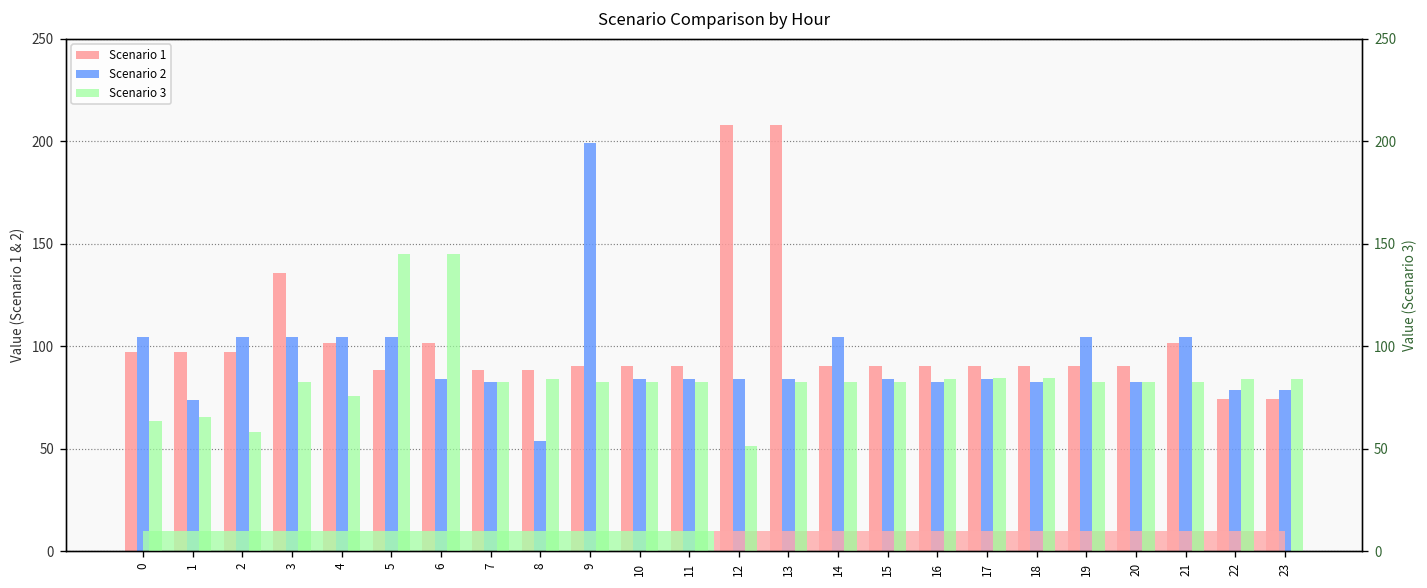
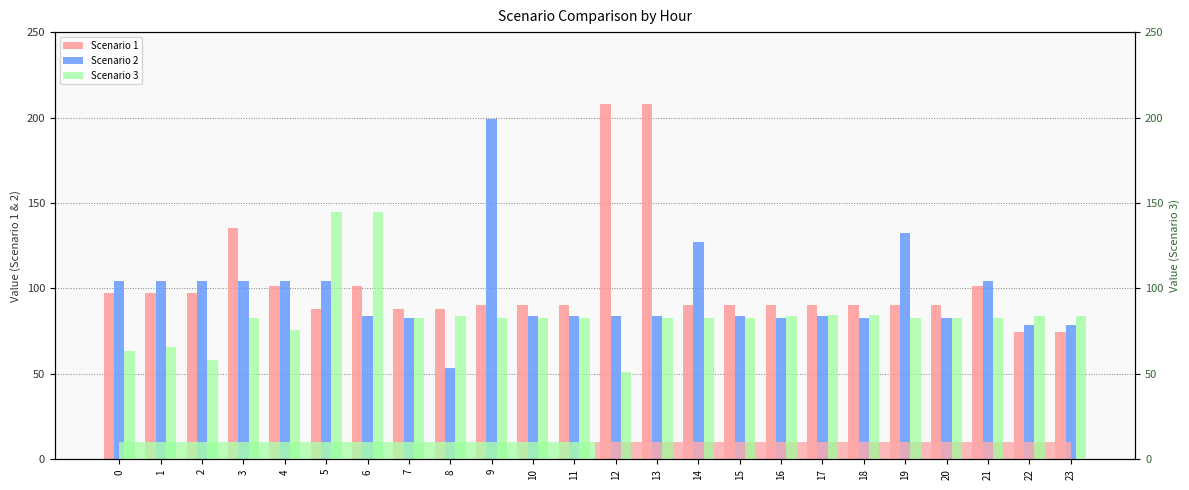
  {
    "Scenario 1": {
      "0": 97,
      "1": 97,
      "2": 97,
      "3": 136,
      "4": 101,
      "5": 88,
      "6": 101,
      "7": 88,
      "8": 88,
      "9": 90,
      "10": 90,
      "11": 90,
      "12": 208,
      "13": 208,
      "14": 90,
      "15": 90,
      "16": 90,
      "17": 90,
      "18": 90,
      "19": 90,
      "20": 90,
      "21": 101,
      "22": 74,
      "23": 74
    },
    "Scenario 2": {
      "0": 105,
-     "1": 74,
+     "1": 105,
      "2": 105,
      "3": 105,
      "4": 105,
      "5": 105,
      "6": 84,
      "7": 83,
      "8": 53,
      "9": 199,
      "10": 84,
      "11": 84,
      "12": 84,
      "13": 84,
-     "14": 105,
+     "14": 127,
      "15": 84,
      "16": 83,
      "17": 84,
      "18": 83,
-     "19": 105,
+     "19": 133,
      "20": 83,
      "21": 105,
      "22": 78,
      "23": 78
    },
    "Scenario 3": {
      "0": 64,
      "1": 66,
      "2": 58,
      "3": 83,
      "4": 76,
      "5": 145,
      "6": 145,
      "7": 83,
      "8": 84,
      "9": 83,
      "10": 83,
      "11": 83,
      "12": 51,
      "13": 83,
      "14": 83,
      "15": 83,
      "16": 84,
      "17": 84,
      "18": 84,
      "19": 83,
      "20": 83,
      "21": 83,
      "22": 84,
      "23": 84
    }
  }
